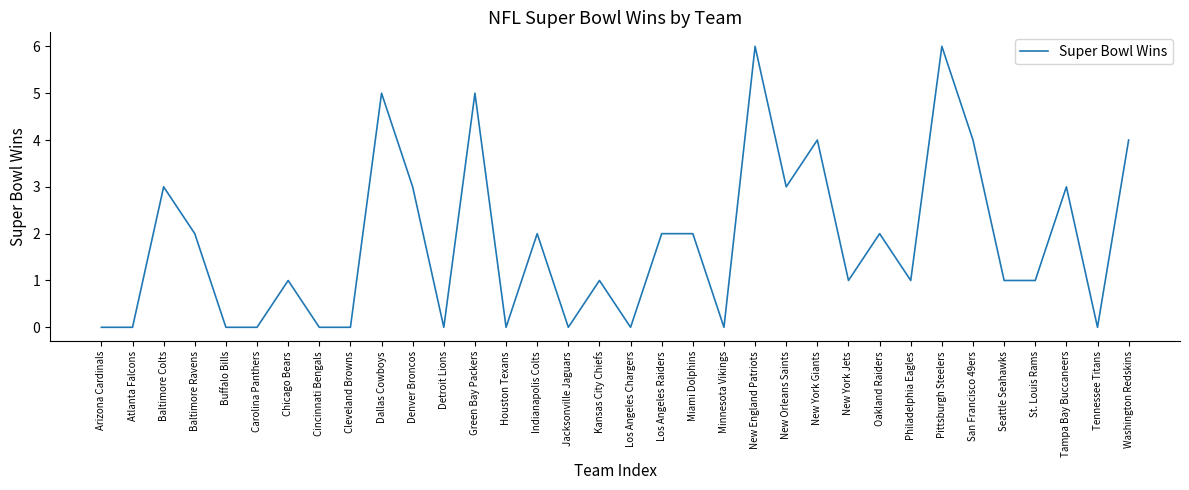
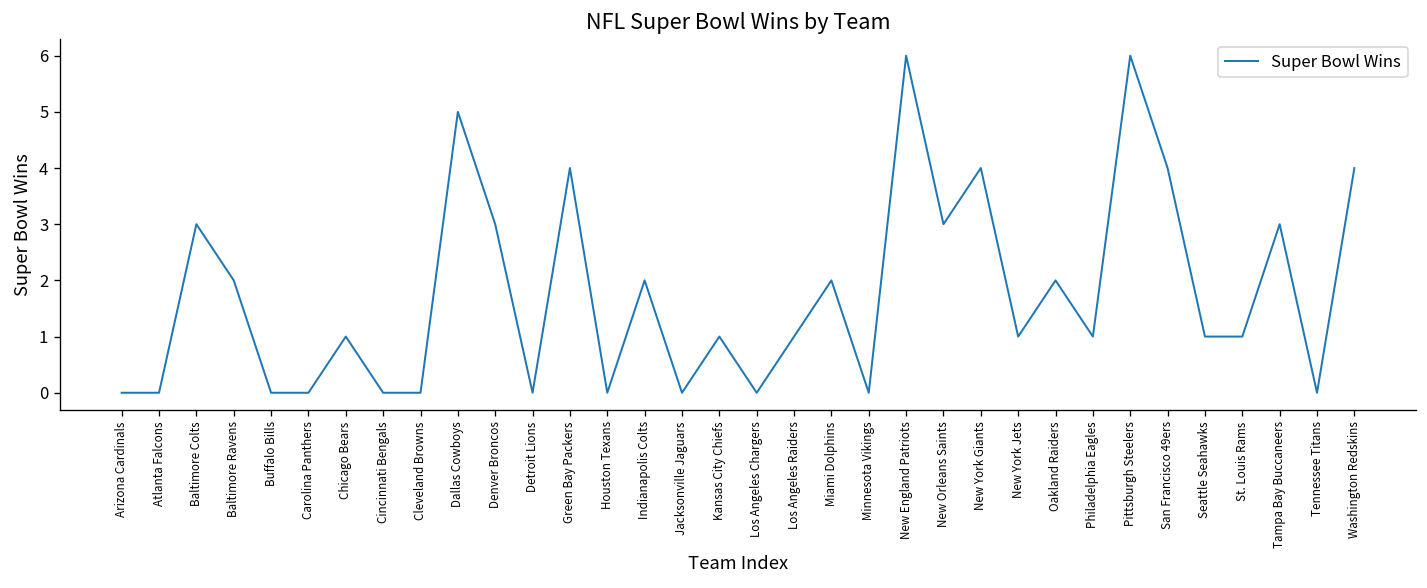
  {
    "Arizona Cardinals": 0,
    "Atlanta Falcons": 0,
    "Baltimore Colts": 3,
    "Baltimore Ravens": 2,
    "Buffalo Bills": 0,
    "Carolina Panthers": 0,
    "Chicago Bears": 1,
    "Cincinnati Bengals": 0,
    "Cleveland Browns": 0,
    "Dallas Cowboys": 5,
    "Denver Broncos": 3,
    "Detroit Lions": 0,
-   "Green Bay Packers": 5,
+   "Green Bay Packers": 4,
    "Houston Texans": 0,
    "Indianapolis Colts": 2,
    "Jacksonville Jaguars": 0,
    "Kansas City Chiefs": 1,
    "Los Angeles Chargers": 0,
-   "Los Angeles Raiders": 2,
+   "Los Angeles Raiders": 1,
    "Miami Dolphins": 2,
    "Minnesota Vikings": 0,
    "New England Patriots": 6,
    "New Orleans Saints": 3,
    "New York Giants": 4,
    "New York Jets": 1,
    "Oakland Raiders": 2,
    "Philadelphia Eagles": 1,
    "Pittsburgh Steelers": 6,
    "San Francisco 49ers": 4,
    "Seattle Seahawks": 1,
    "St. Louis Rams": 1,
    "Tampa Bay Buccaneers": 3,
    "Tennessee Titans": 0,
    "Washington Redskins": 4
  }
